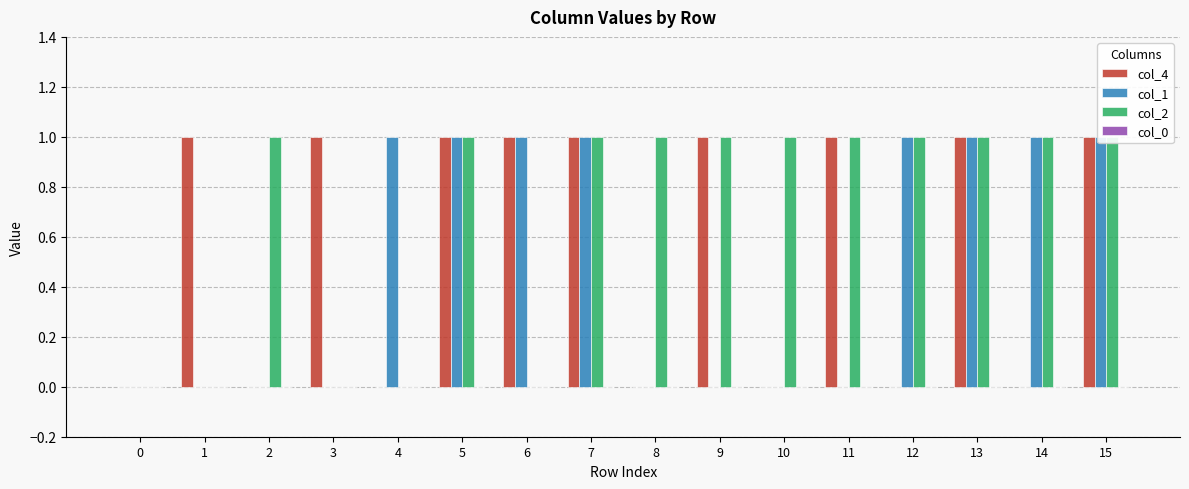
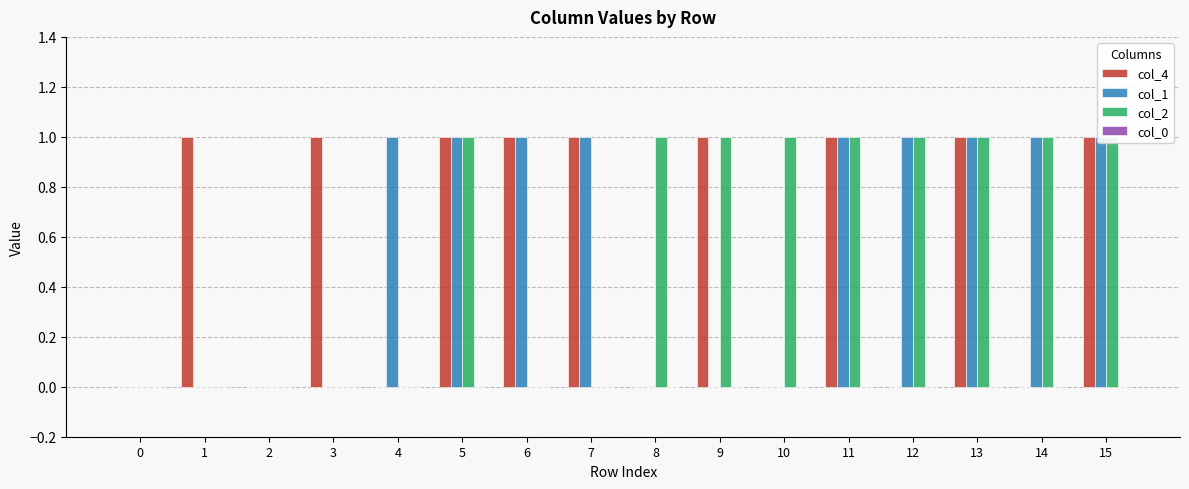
  {
    "col_4": {
      "0": 0,
      "1": 1,
      "2": 0,
      "3": 1,
      "4": 0,
      "5": 1,
      "6": 1,
      "7": 1,
      "8": 0,
      "9": 1,
      "10": 0,
      "11": 1,
      "12": 0,
      "13": 1,
      "14": 0,
      "15": 1
    },
    "col_1": {
      "0": 0,
      "1": 0,
      "2": 0,
      "3": 0,
      "4": 1,
      "5": 1,
      "6": 1,
      "7": 1,
      "8": 0,
      "9": 0,
      "10": 0,
-     "11": 0,
+     "11": 1,
      "12": 1,
      "13": 1,
      "14": 1
    },
    "col_2": {
      "0": 0,
      "1": 0,
-     "2": 1,
+     "2": 0,
      "3": 0,
      "4": 0,
      "5": 1,
      "6": 0,
-     "7": 1,
+     "7": 0,
      "8": 1,
      "9": 1,
      "10": 1,
      "11": 1,
      "12": 1,
      "13": 1,
      "14": 1
    },
    "col_0": {
      "0": 0,
      "1": 0,
      "2": 0,
      "3": 0,
      "4": 0,
      "5": 0,
      "6": 0,
      "7": 0,
      "8": 0,
      "9": 0,
      "10": 0,
      "11": 0,
      "12": 0,
      "13": 0,
      "14": 0,
      "15": 0
    }
  }
